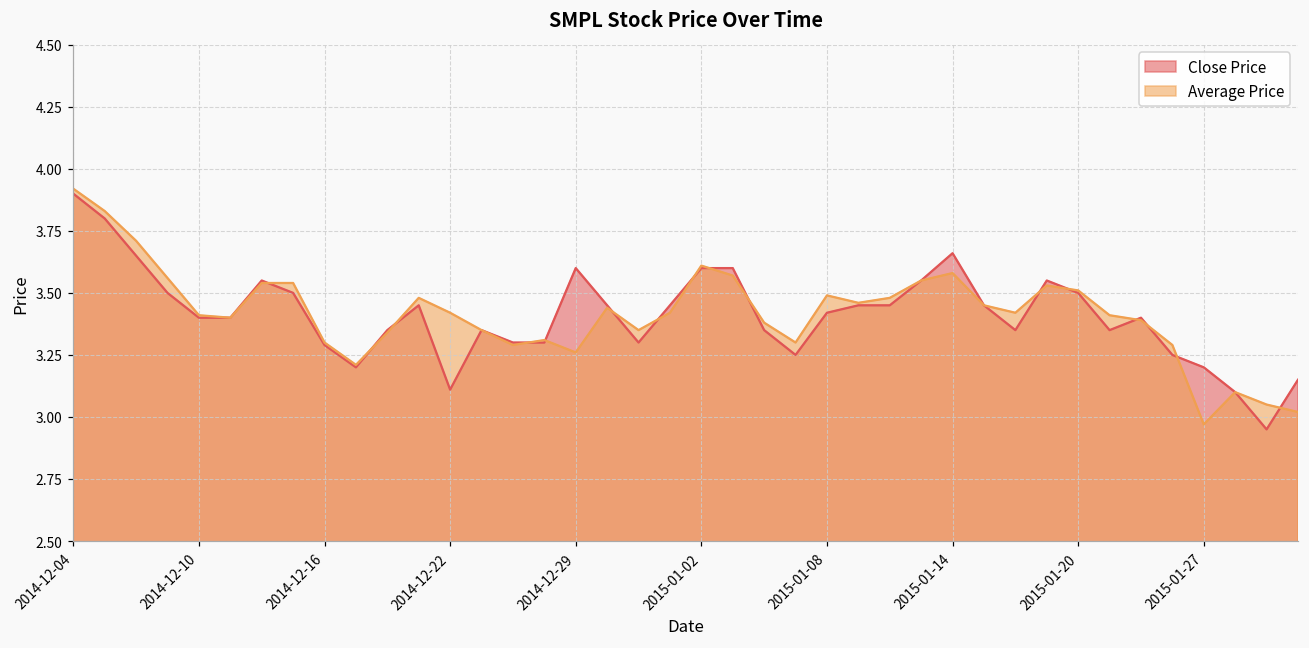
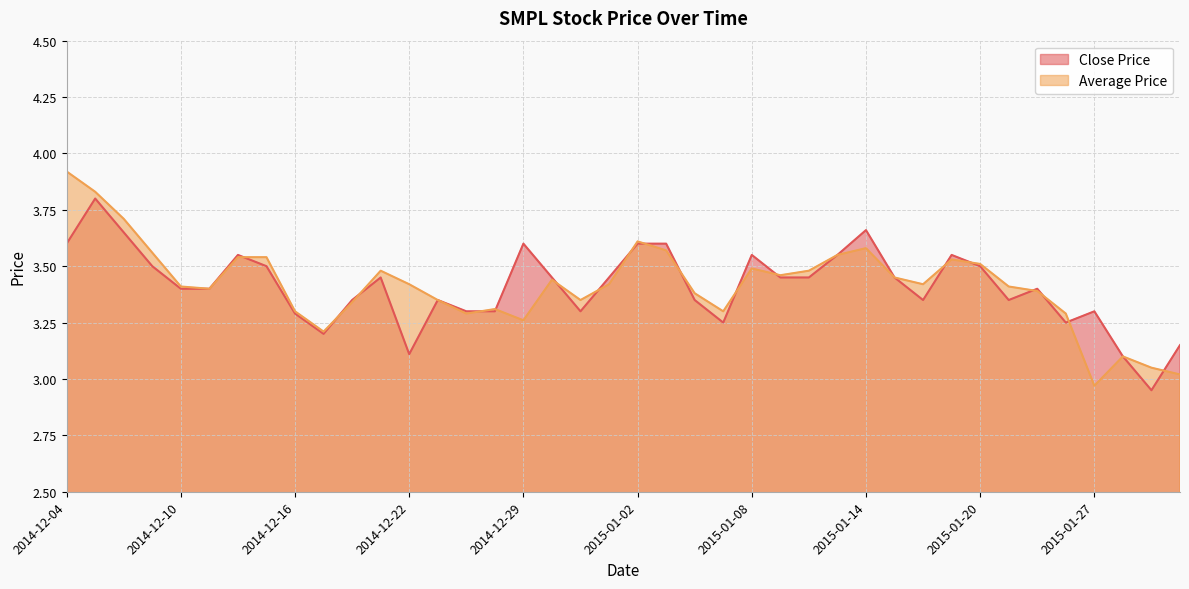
  {
    "Close Price": {
-     "2014-12-04": 3.9,
+     "2014-12-04": 3.6,
      "2014-12-22": 3.11,
      "2014-12-29": 3.60,
-     "2015-01-08": 3.42,
+     "2015-01-08": 3.55,
      "2015-01-14": 3.66,
-     "2015-01-27": 3.2
+     "2015-01-27": 3.3
    },
    "Average Price": {
      "2014-12-04": 3.92,
      "2014-12-22": 3.42,
      "2014-12-29": 3.26,
      "2015-01-08": 3.49,
      "2015-01-14": 3.58,
      "2015-01-27": 2.97
    }
  }
